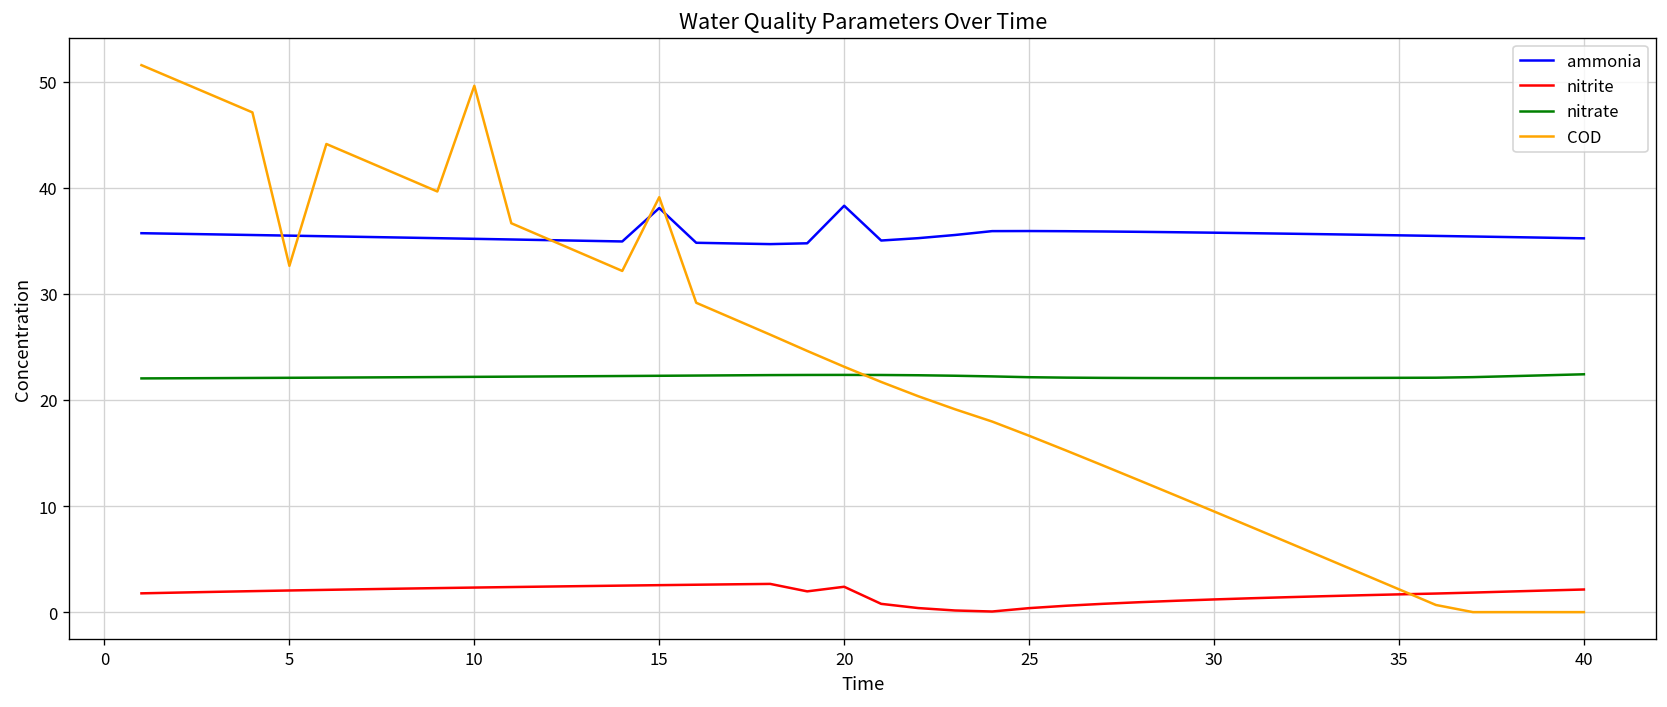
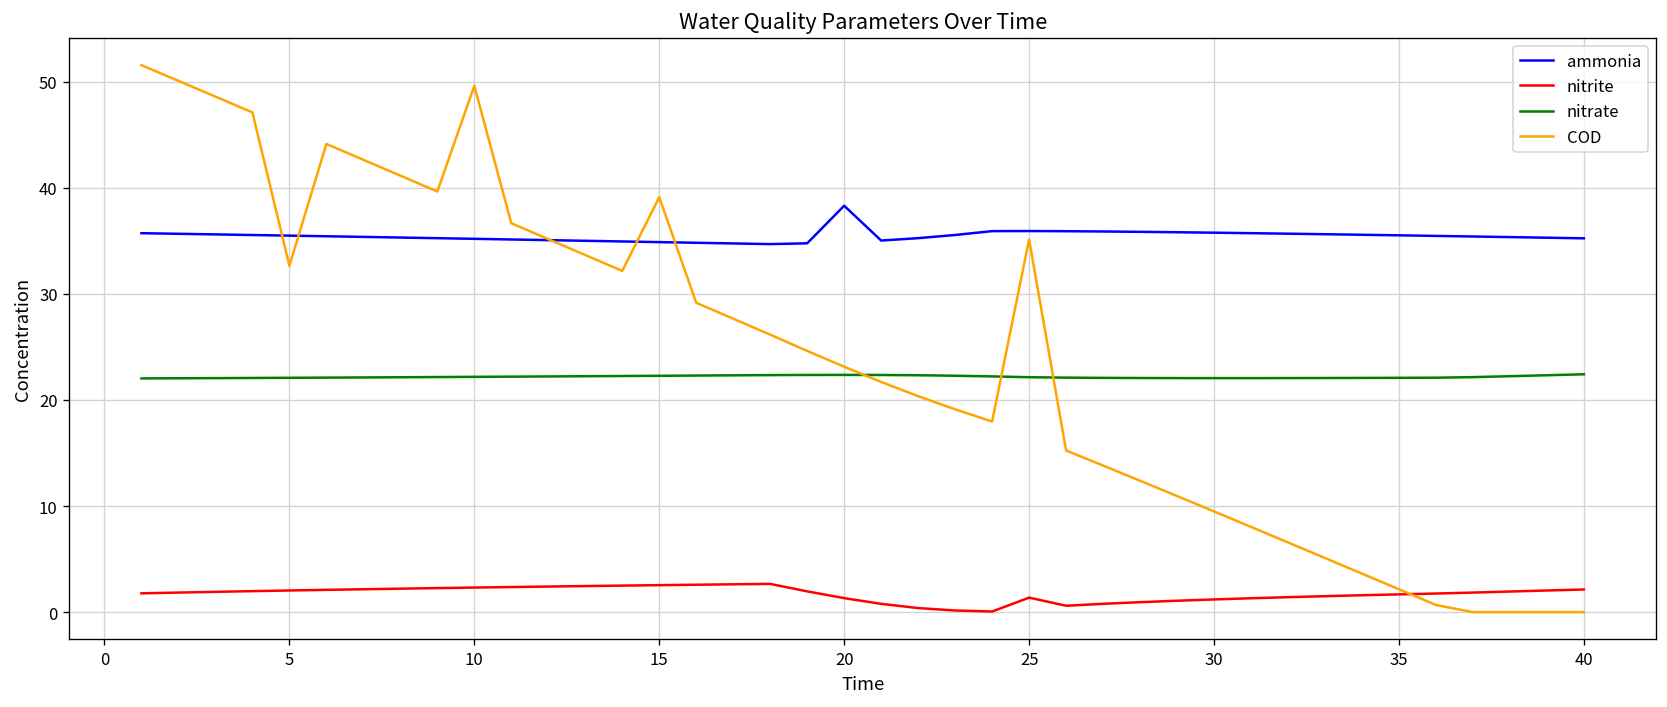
  {
    "ammonia": {
      "5": 35,
      "10": 35,
-     "15": 38,
+     "15": 35,
      "20": 38,
      "25": 36,
      "30": 36,
      "35": 36,
      "40": 35
    },
    "nitrite": {
      "5": 2,
      "10": 2,
      "15": 3,
-     "20": 2,
-     "25": 0,
+     "20": 1,
+     "25": 1,
      "30": 1,
      "35": 2,
      "40": 2
    },
    "nitrate": {
      "5": 22,
      "10": 22,
      "15": 22,
      "20": 22,
      "25": 22,
      "30": 22,
      "35": 22,
      "40": 22
    },
    "COD": {
      "5": 33,
      "10": 50,
      "15": 39,
      "20": 23,
-     "25": 17,
+     "25": 35,
      "30": 9,
      "35": 2,
      "40": 0
    }
  }
